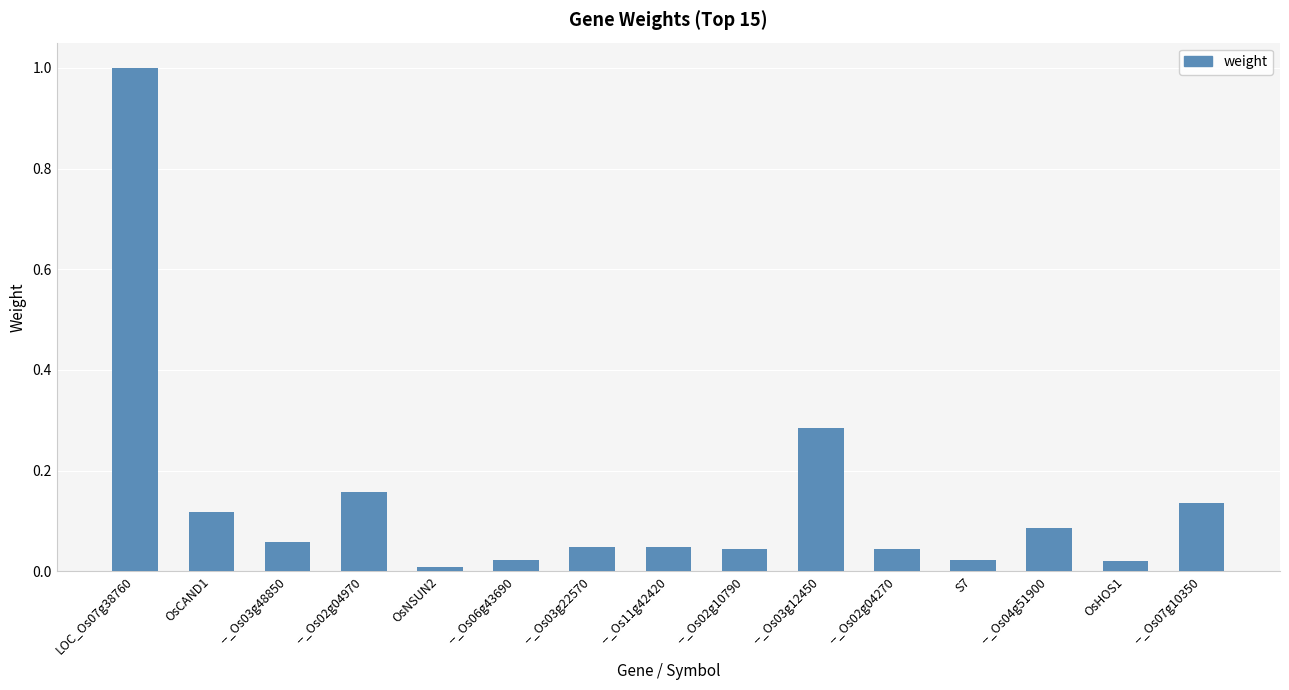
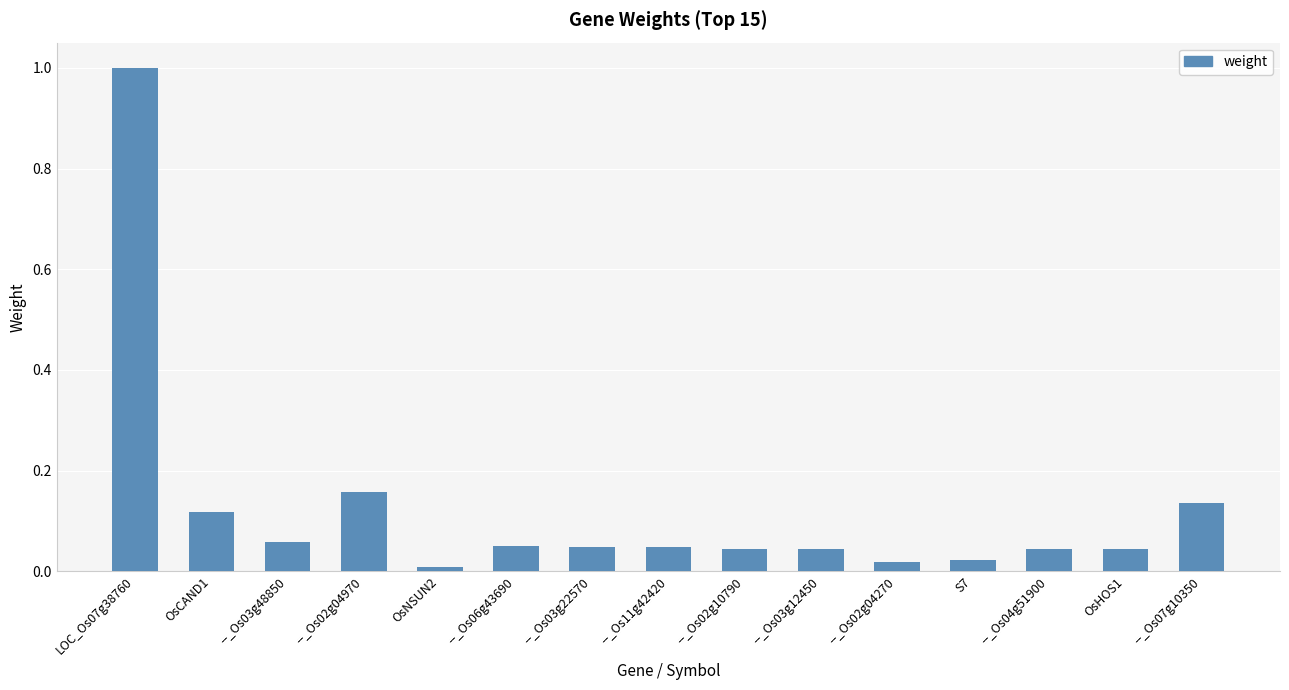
  {
    "LOC_Os07g38760": 1.00,
    "OsCAND1": 0.12,
    "--_Os03g48850": 0.06,
    "--_Os02g04970": 0.16,
    "OsNSUN2": 0.01,
-   "--_Os06g43690": 0.02,
+   "--_Os06g43690": 0.05,
    "--_Os03g22570": 0.05,
    "--_Os11g42420": 0.05,
    "--_Os02g10790": 0.04,
-   "--_Os03g12450": 0.29,
-   "--_Os02g04270": 0.04,
+   "--_Os03g12450": 0.04,
+   "--_Os02g04270": 0.02,
    "S7": 0.02,
-   "--_Os04g51900": 0.09,
-   "OsHOS1": 0.02,
+   "--_Os04g51900": 0.04,
+   "OsHOS1": 0.04,
    "--_Os07g10350": 0.14
  }
